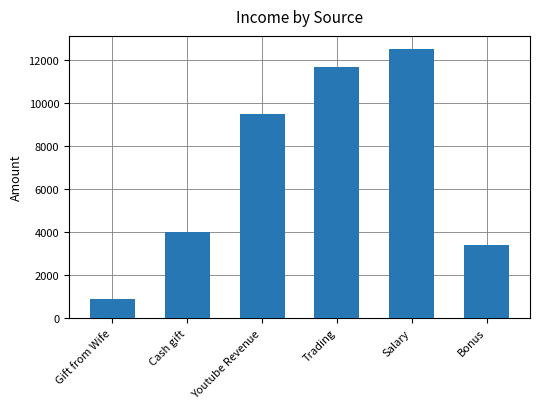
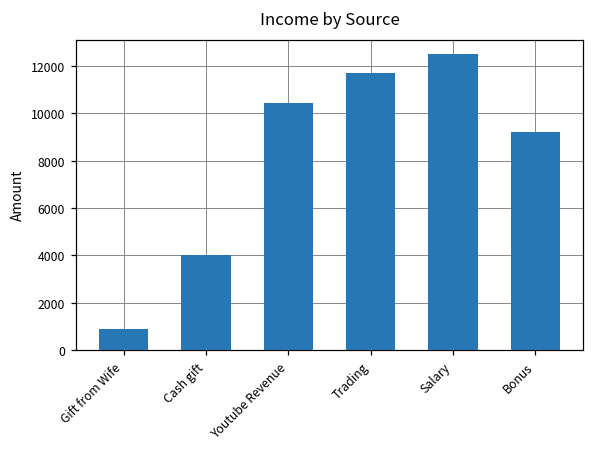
  {
    "Gift from Wife": 900,
    "Cash gift": 4000,
-   "Youtube Revenue": 9500,
+   "Youtube Revenue": 10400,
    "Trading": 11700,
    "Salary": 12500,
-   "Bonus": 3400
+   "Bonus": 9200
  }
